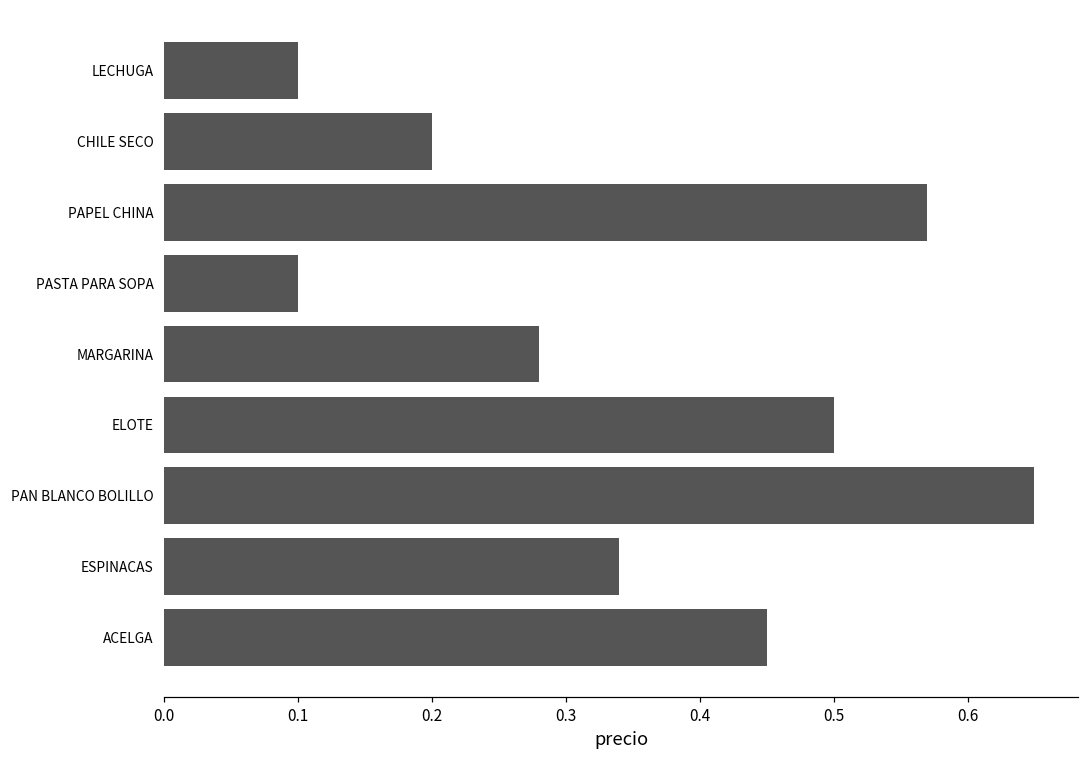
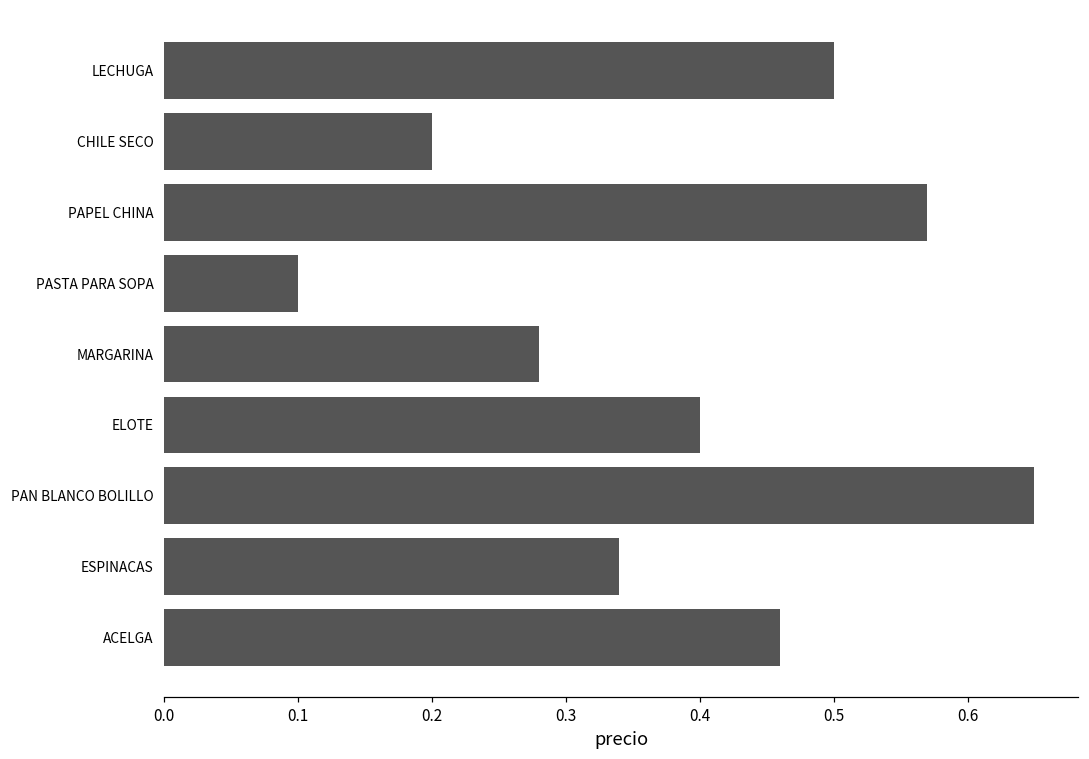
  {
-   "LECHUGA": 0.1,
+   "LECHUGA": 0.5,
    "CHILE SECO": 0.20,
    "PAPEL CHINA": 0.57,
    "PASTA PARA SOPA": 0.10,
    "MARGARINA": 0.28,
-   "ELOTE": 0.5,
+   "ELOTE": 0.4,
    "PAN BLANCO BOLILLO": 0.65,
    "ESPINACAS": 0.34,
-   "ACELGA": 0.45
+   "ACELGA": 0.46
  }
